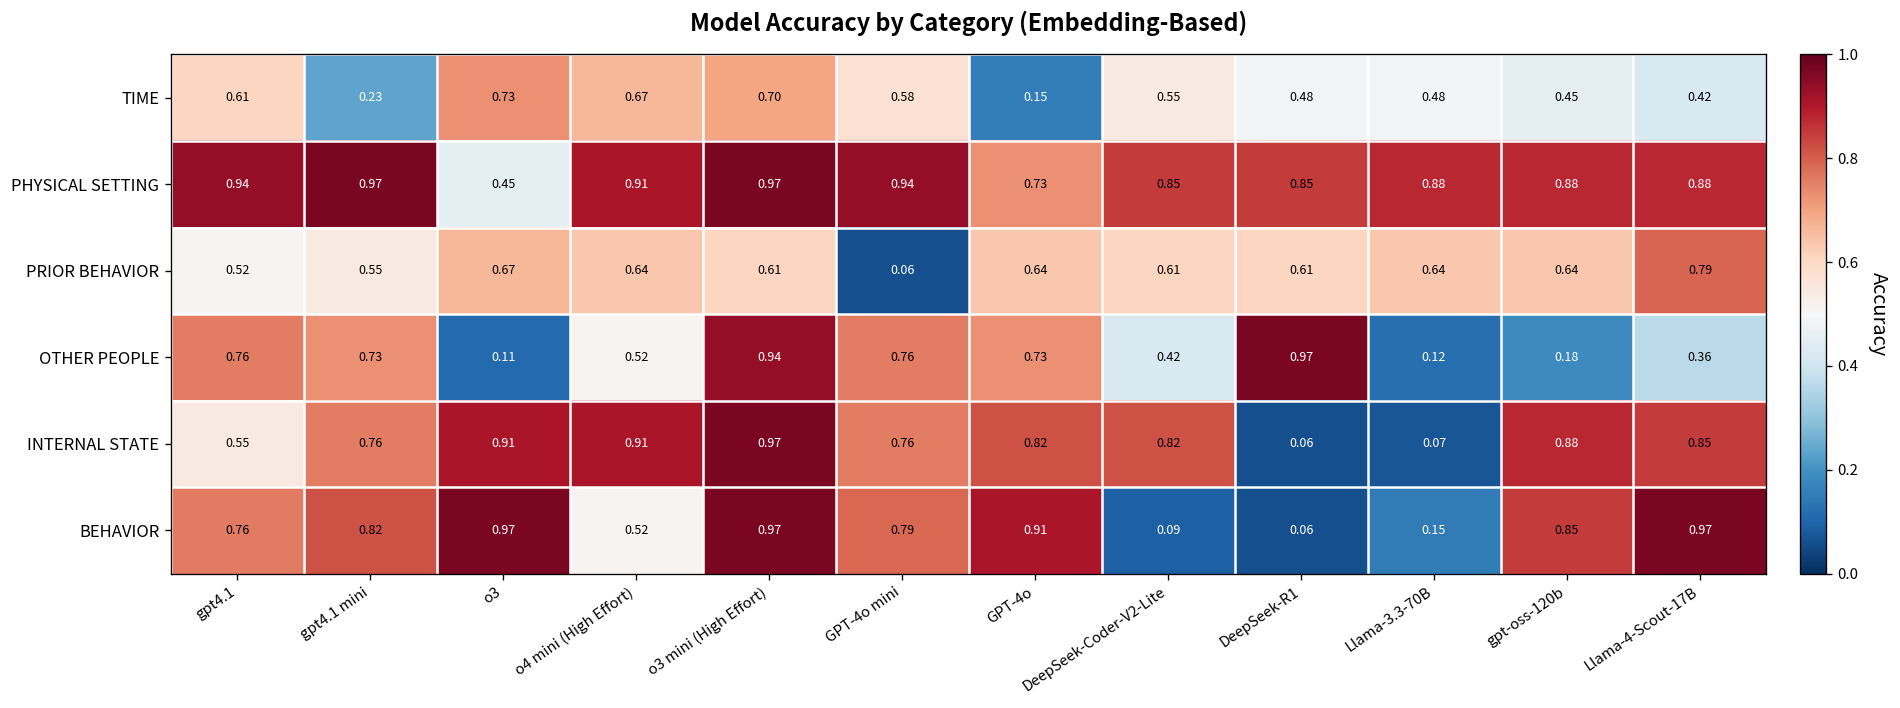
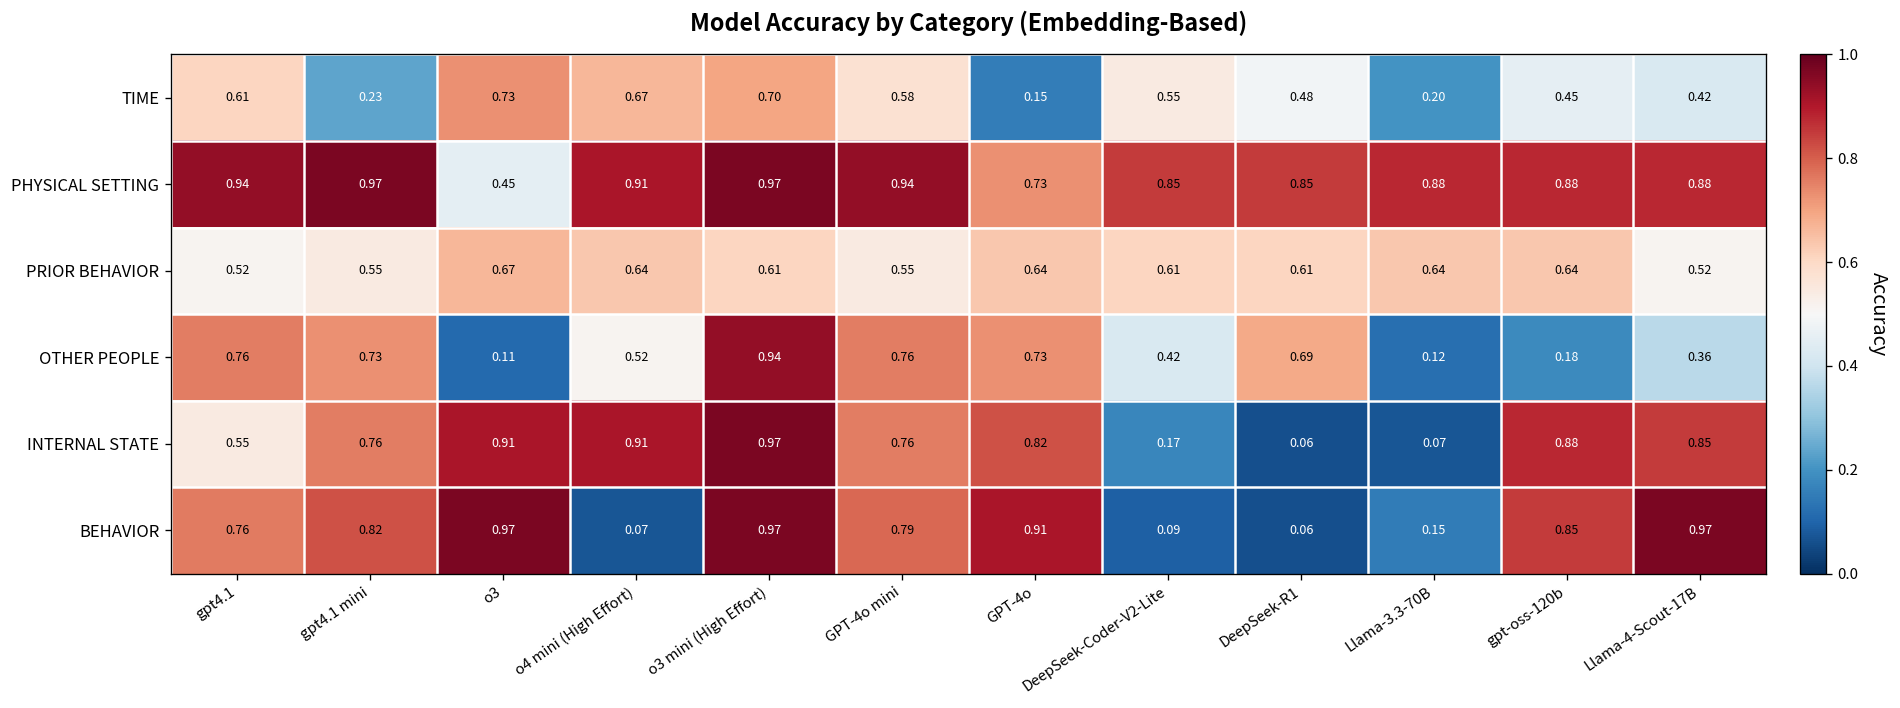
  {
    "TIME": {
      "gpt4.1": 0.61,
      "gpt4.1 mini": 0.23,
      "o3": 0.73,
      "o4 mini (High Effort)": 0.67,
      "o3 mini (High Effort)": 0.70,
      "GPT-4o mini": 0.58,
      "GPT-4o": 0.15,
      "DeepSeek-Coder-V2-Lite": 0.55,
      "DeepSeek-R1": 0.48,
-     "Llama-3.3-70B": 0.48,
+     "Llama-3.3-70B": 0.20,
      "gpt-oss-120b": 0.45,
      "Llama-4-Scout-17B": 0.42
    },
    "PHYSICAL SETTING": {
      "gpt4.1": 0.94,
      "gpt4.1 mini": 0.97,
      "o3": 0.45,
      "o4 mini (High Effort)": 0.91,
      "o3 mini (High Effort)": 0.97,
      "GPT-4o mini": 0.94,
      "GPT-4o": 0.73,
      "DeepSeek-Coder-V2-Lite": 0.85,
      "DeepSeek-R1": 0.85,
      "Llama-3.3-70B": 0.88,
      "gpt-oss-120b": 0.88,
      "Llama-4-Scout-17B": 0.88
    },
    "PRIOR BEHAVIOR": {
      "gpt4.1": 0.52,
      "gpt4.1 mini": 0.55,
      "o3": 0.67,
      "o4 mini (High Effort)": 0.64,
      "o3 mini (High Effort)": 0.61,
-     "GPT-4o mini": 0.06,
+     "GPT-4o mini": 0.55,
      "GPT-4o": 0.64,
      "DeepSeek-Coder-V2-Lite": 0.61,
      "DeepSeek-R1": 0.61,
      "Llama-3.3-70B": 0.64,
      "gpt-oss-120b": 0.64,
-     "Llama-4-Scout-17B": 0.79
+     "Llama-4-Scout-17B": 0.52
    },
    "OTHER PEOPLE": {
      "gpt4.1": 0.76,
      "gpt4.1 mini": 0.73,
      "o3": 0.11,
      "o4 mini (High Effort)": 0.52,
      "o3 mini (High Effort)": 0.94,
      "GPT-4o mini": 0.76,
      "GPT-4o": 0.73,
      "DeepSeek-Coder-V2-Lite": 0.42,
-     "DeepSeek-R1": 0.97,
+     "DeepSeek-R1": 0.69,
      "Llama-3.3-70B": 0.12,
      "gpt-oss-120b": 0.18,
      "Llama-4-Scout-17B": 0.36
    },
    "INTERNAL STATE": {
      "gpt4.1": 0.55,
      "gpt4.1 mini": 0.76,
      "o3": 0.91,
      "o4 mini (High Effort)": 0.91,
      "o3 mini (High Effort)": 0.97,
      "GPT-4o mini": 0.76,
      "GPT-4o": 0.82,
-     "DeepSeek-Coder-V2-Lite": 0.82,
+     "DeepSeek-Coder-V2-Lite": 0.17,
      "DeepSeek-R1": 0.06,
      "Llama-3.3-70B": 0.07,
      "gpt-oss-120b": 0.88,
      "Llama-4-Scout-17B": 0.85
    },
    "BEHAVIOR": {
      "gpt4.1": 0.76,
      "gpt4.1 mini": 0.82,
      "o3": 0.97,
-     "o4 mini (High Effort)": 0.52,
+     "o4 mini (High Effort)": 0.07,
      "o3 mini (High Effort)": 0.97,
      "GPT-4o mini": 0.79,
      "GPT-4o": 0.91,
      "DeepSeek-Coder-V2-Lite": 0.09,
      "DeepSeek-R1": 0.06,
      "Llama-3.3-70B": 0.15,
      "gpt-oss-120b": 0.85,
      "Llama-4-Scout-17B": 0.97
    }
  }
